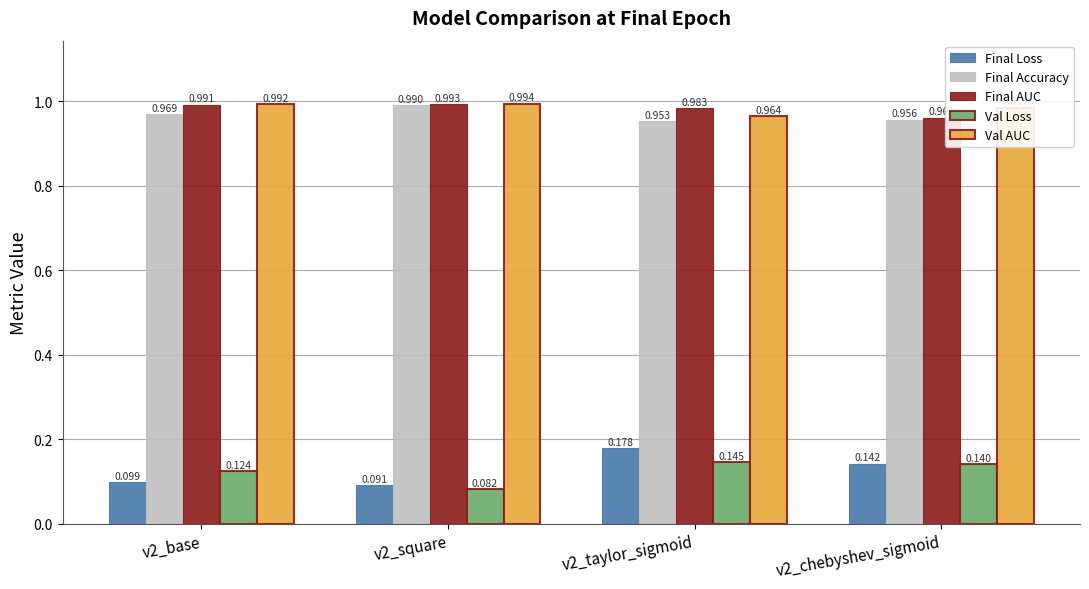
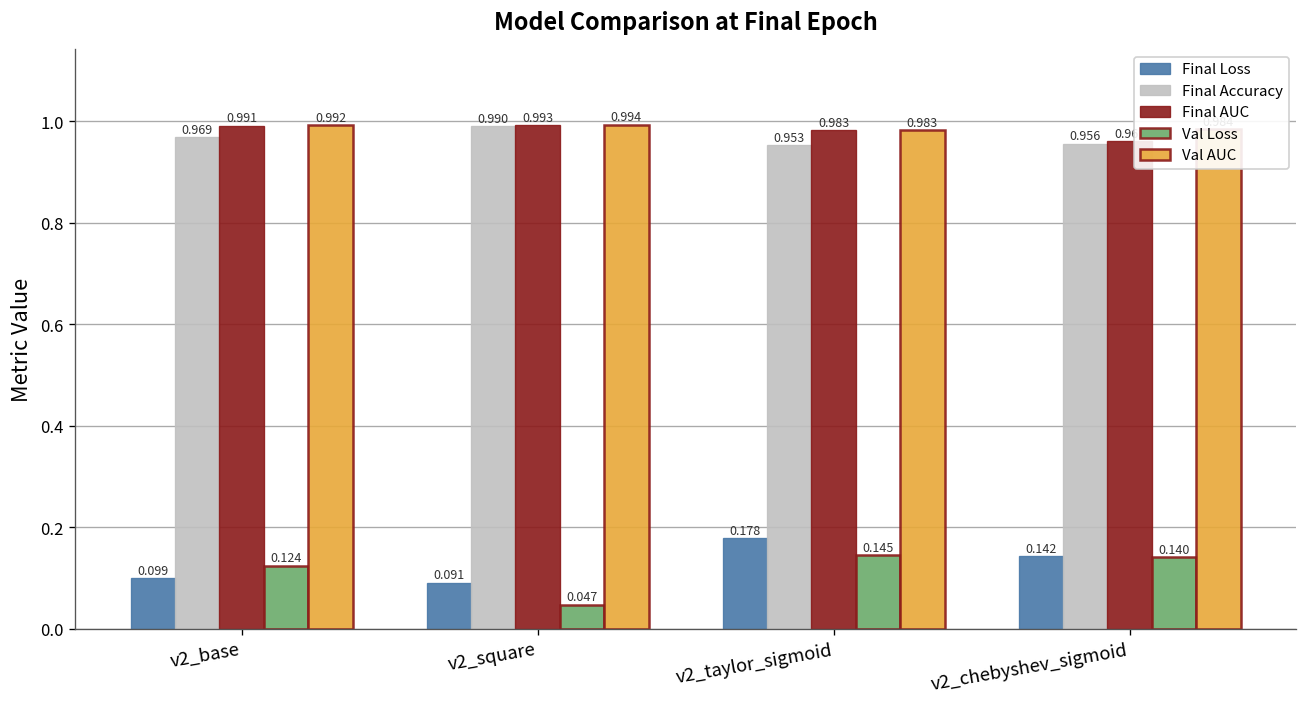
  {
    "Final Loss": {
      "v2_base": 0.099,
      "v2_square": 0.091,
      "v2_taylor_sigmoid": 0.178,
      "v2_chebyshev_sigmoid": 0.142
    },
    "Final Accuracy": {
      "v2_base": 0.969,
      "v2_square": 0.990,
      "v2_taylor_sigmoid": 0.953,
      "v2_chebyshev_sigmoid": 0.956
    },
    "Final AUC": {
      "v2_base": 0.991,
      "v2_square": 0.993,
      "v2_taylor_sigmoid": 0.983
    },
    "Val Loss": {
      "v2_base": 0.124,
-     "v2_square": 0.082,
+     "v2_square": 0.047,
      "v2_taylor_sigmoid": 0.145,
      "v2_chebyshev_sigmoid": 0.140
    },
    "Val AUC": {
      "v2_base": 0.992,
      "v2_square": 0.994,
-     "v2_taylor_sigmoid": 0.964
+     "v2_taylor_sigmoid": 0.983
    }
  }
